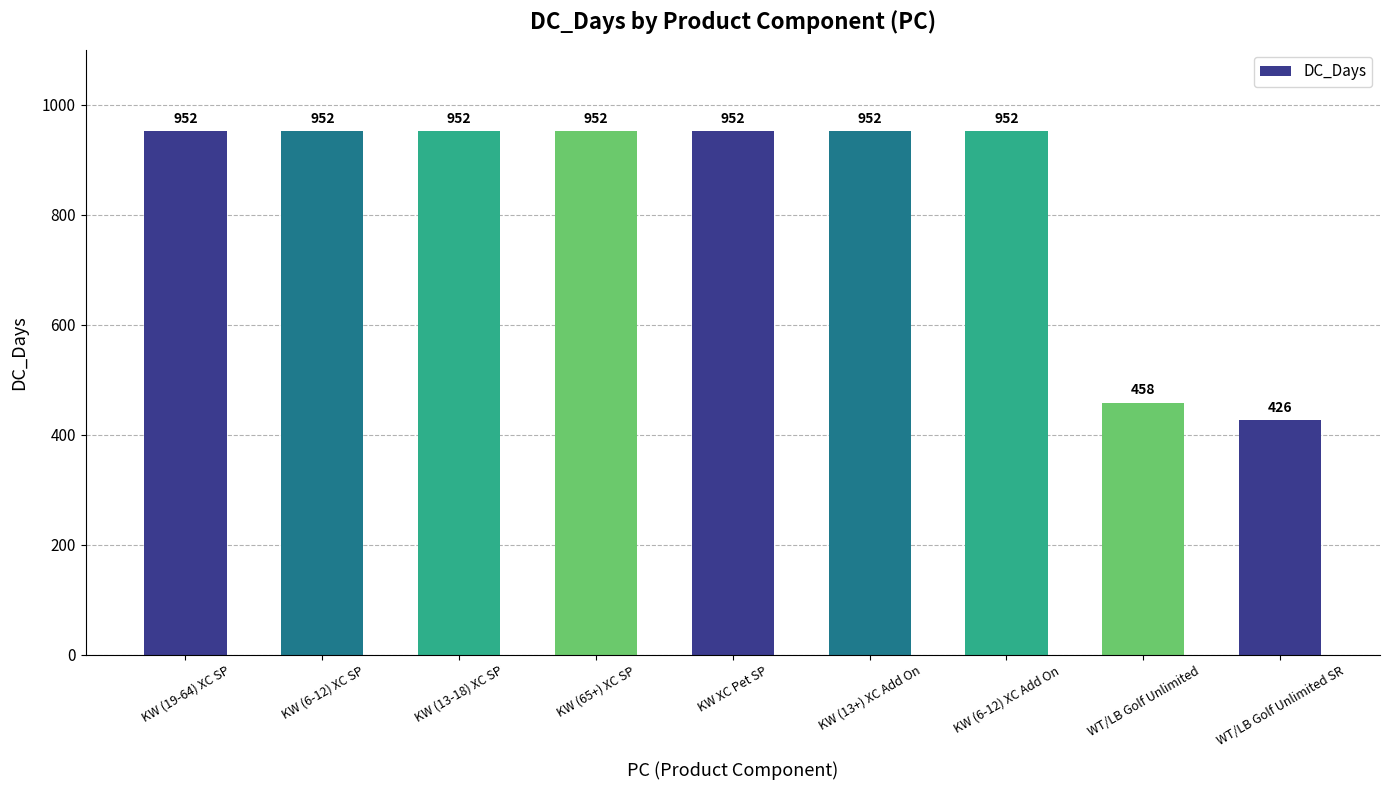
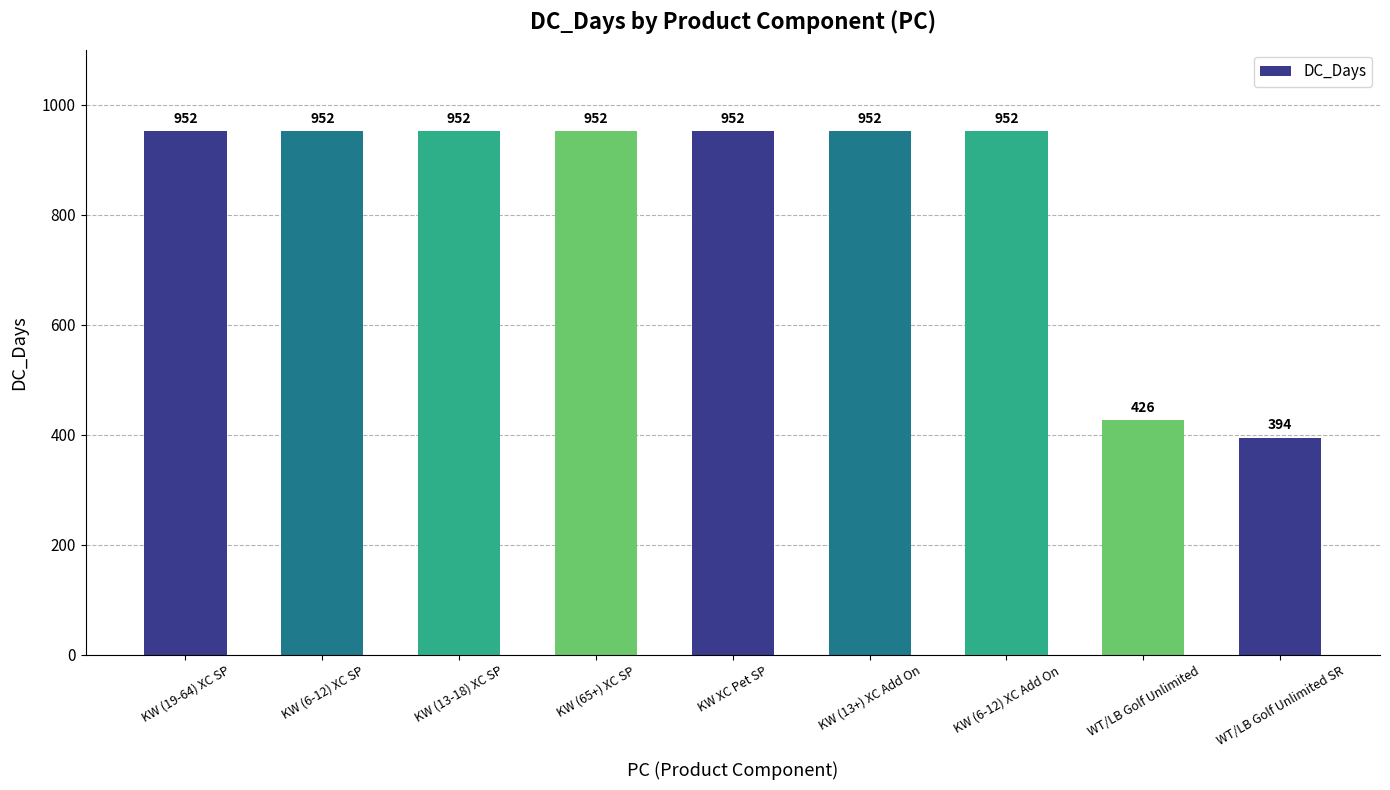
  {
    "KW (19-64) XC SP": 952,
    "KW (6-12) XC SP": 952,
    "KW (13-18) XC SP": 952,
    "KW (65+) XC SP": 952,
    "KW XC Pet SP": 952,
    "KW (13+) XC Add On": 952,
    "KW (6-12) XC Add On": 952,
-   "WT/LB Golf Unlimited": 458,
-   "WT/LB Golf Unlimited SR": 426
+   "WT/LB Golf Unlimited": 426,
+   "WT/LB Golf Unlimited SR": 394
  }
